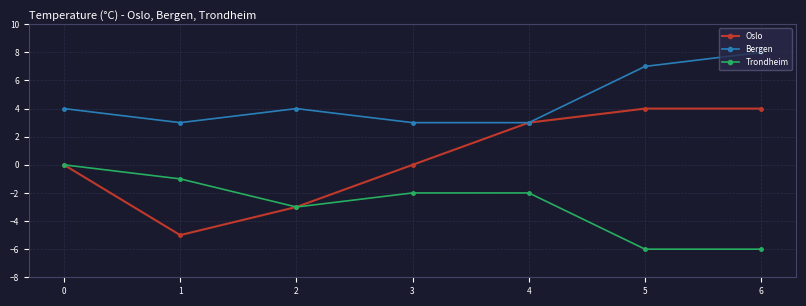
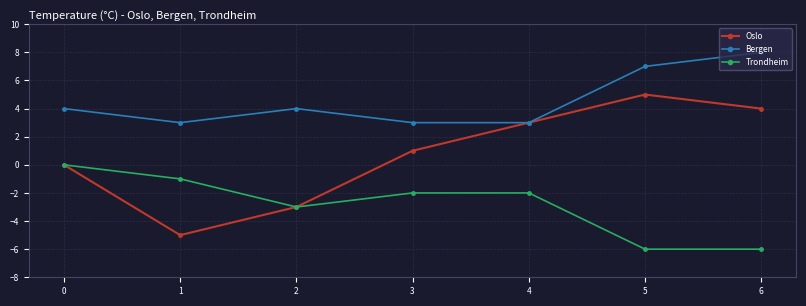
  {
    "Oslo": {
      "1": -5,
-     "3": 0,
-     "5": 4,
+     "3": 1,
+     "5": 5,
      "6": 4
    },
    "Bergen": {
      "0": 4,
      "1": 3,
      "2": 4,
      "3": 3,
      "5": 7
    },
    "Trondheim": {
      "1": -1,
      "3": -2,
      "4": -2,
      "5": -6,
      "6": -6
    }
  }
